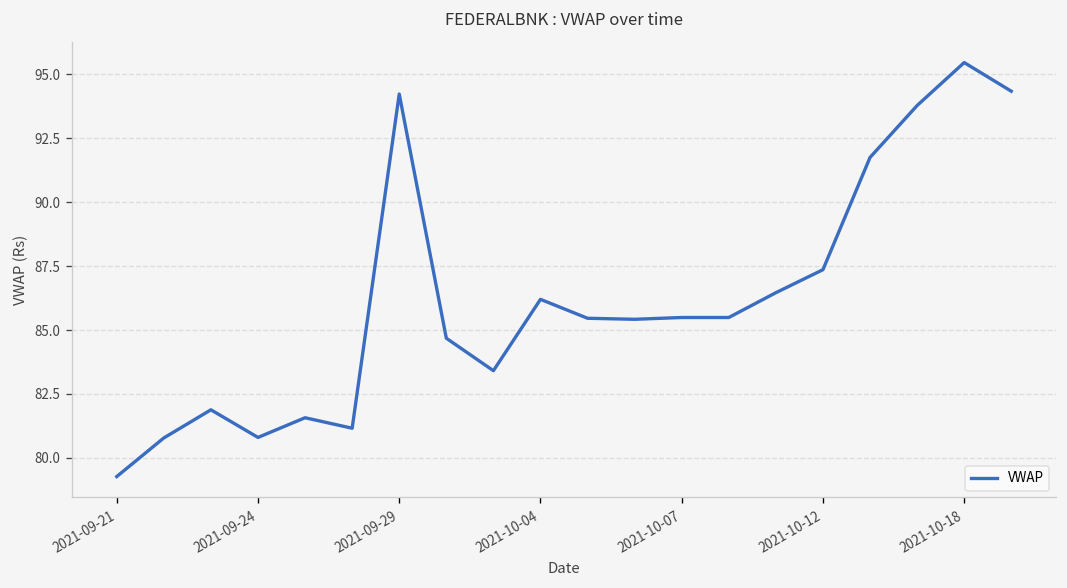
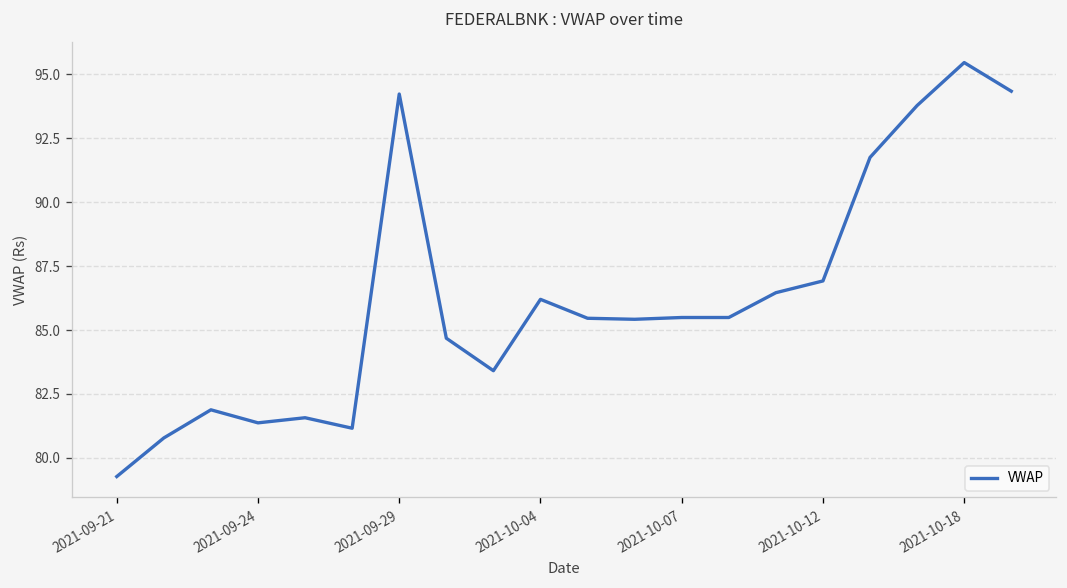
  {
    "2021-09-21": 79.3,
-   "2021-09-24": 80.8,
+   "2021-09-24": 81.4,
    "2021-09-29": 94.2,
    "2021-10-04": 86.2,
    "2021-10-07": 85.5,
-   "2021-10-12": 87.4,
+   "2021-10-12": 86.9,
    "2021-10-18": 95.5
  }
